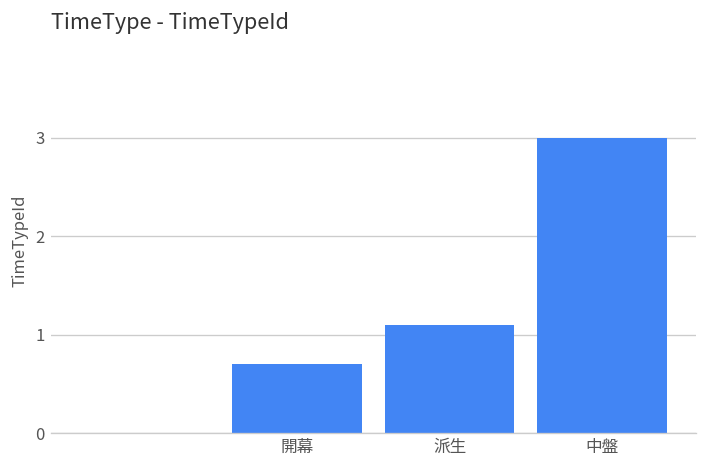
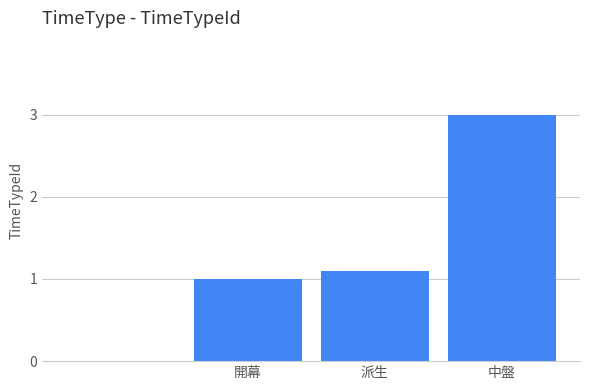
  {
-   "開幕": 0.7,
+   "開幕": 1.0,
    "派生": 1.1,
    "中盤": 3.0
  }
